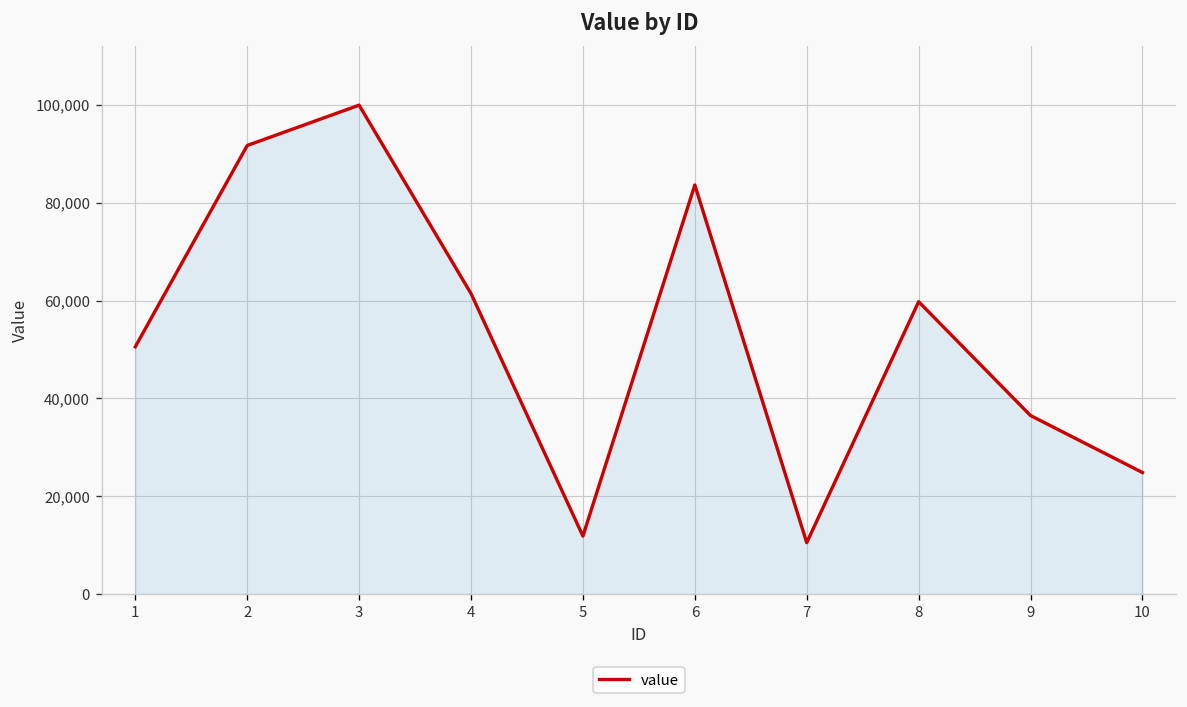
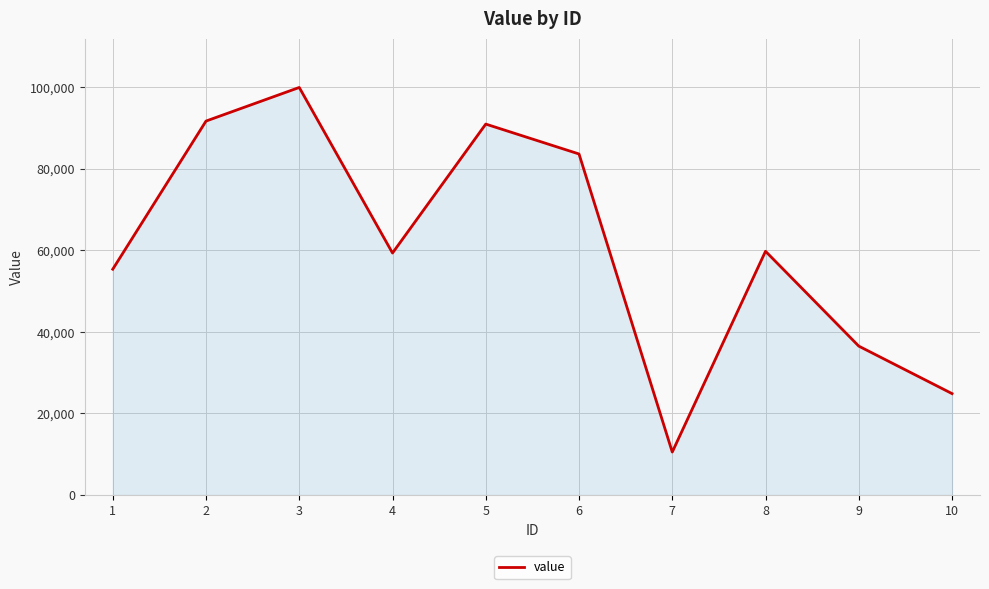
  {
-   "1": "51,000",
+   "1": "55,000",
    "2": "92,000",
    "3": "100,000",
-   "4": "61,000",
-   "5": "12,000",
+   "4": "59,000",
+   "5": "91,000",
    "6": "84,000",
    "7": "11,000",
    "8": "60,000",
    "9": "36,000",
    "10": "25,000"
  }
